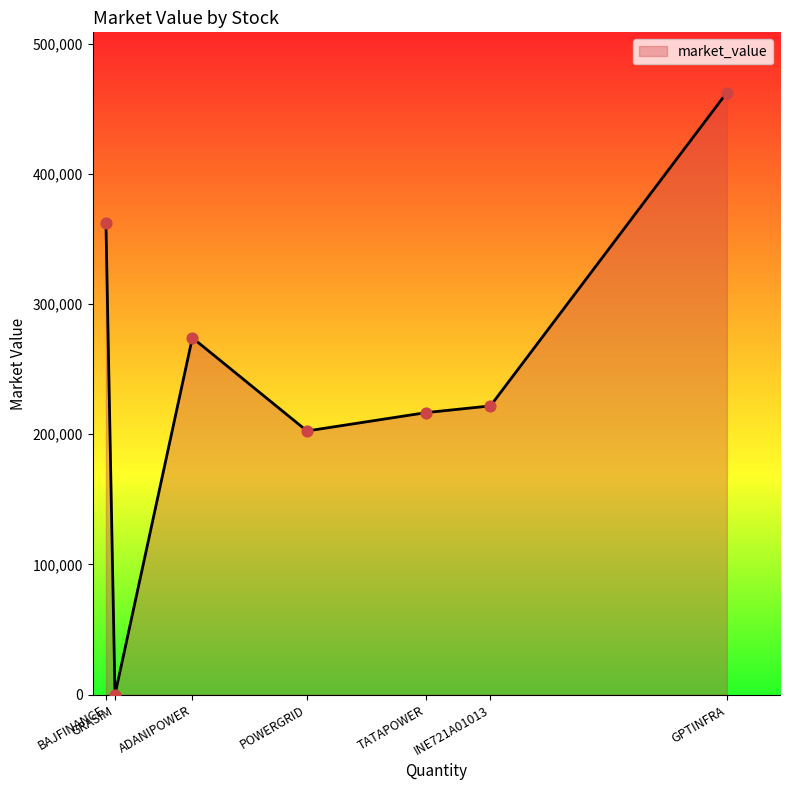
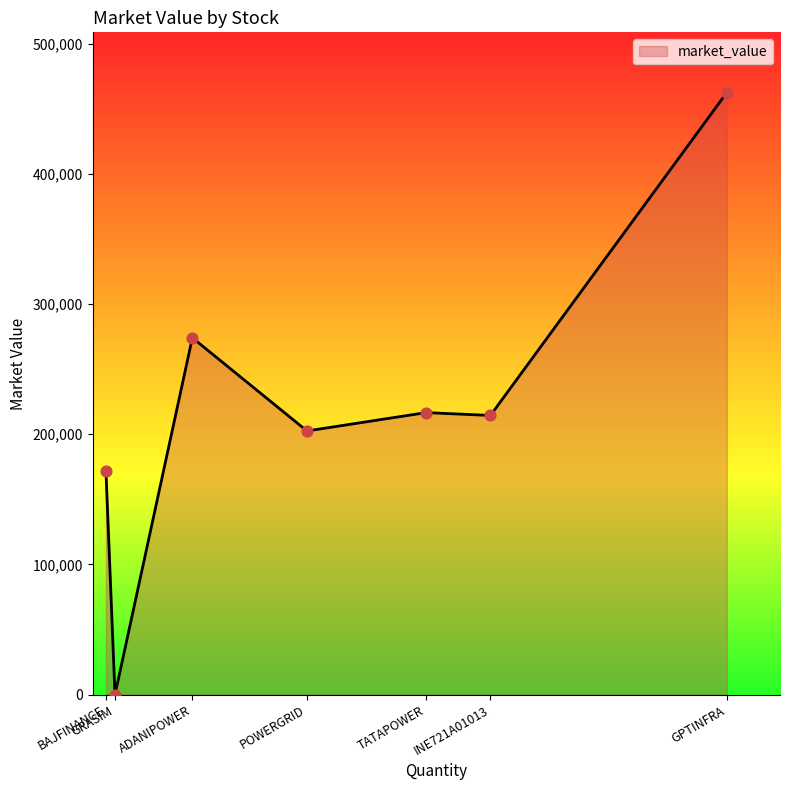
  {
-   "BAJFINANCE": "362,000",
+   "BAJFINANCE": "172,000",
    "GRASIM": "0",
    "ADANIPOWER": "274,000",
    "POWERGRID": "203,000",
    "TATAPOWER": "217,000",
-   "INE721A01013": "222,000",
+   "INE721A01013": "214,000",
    "GPTINFRA": "462,000"
  }
